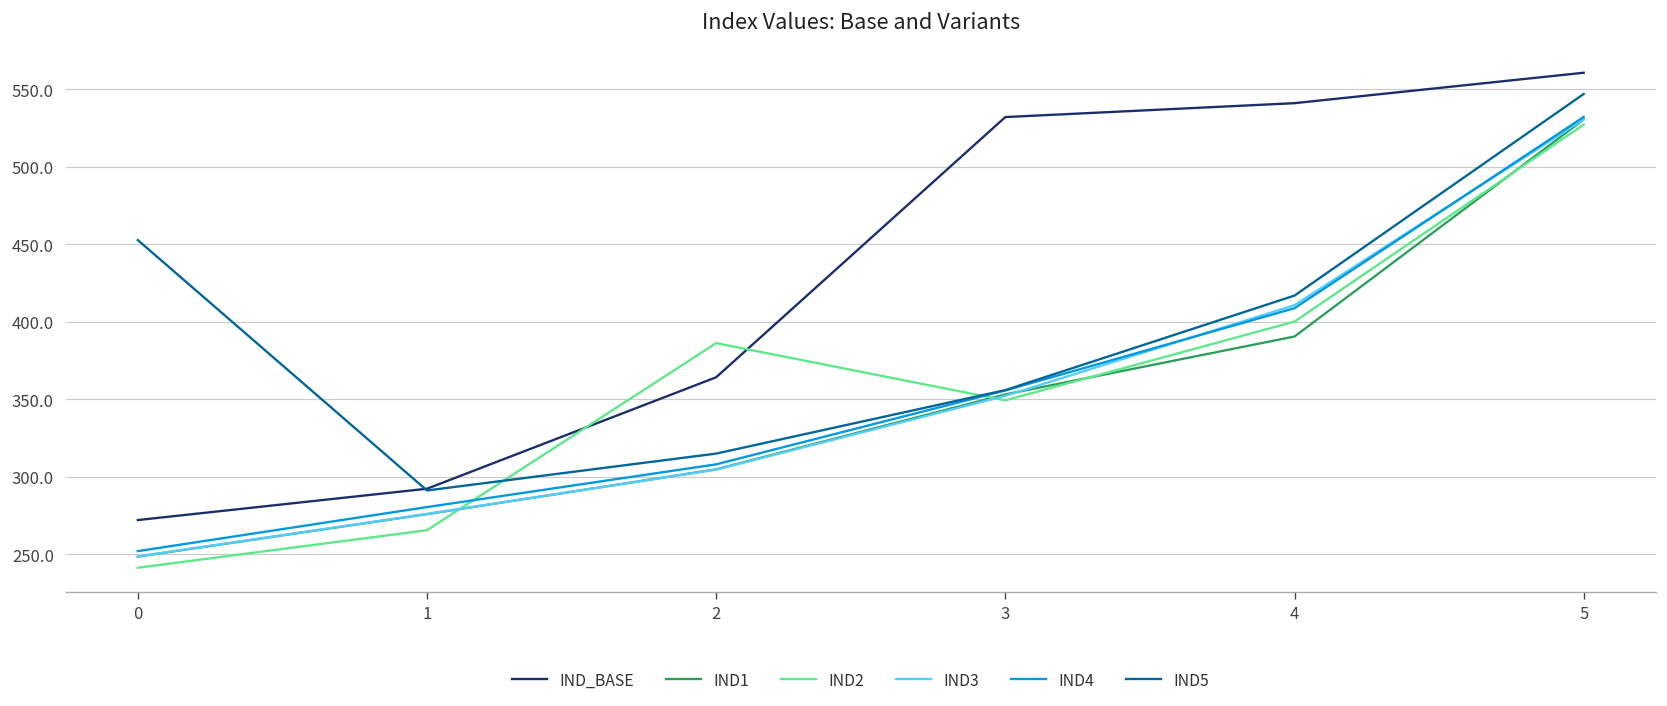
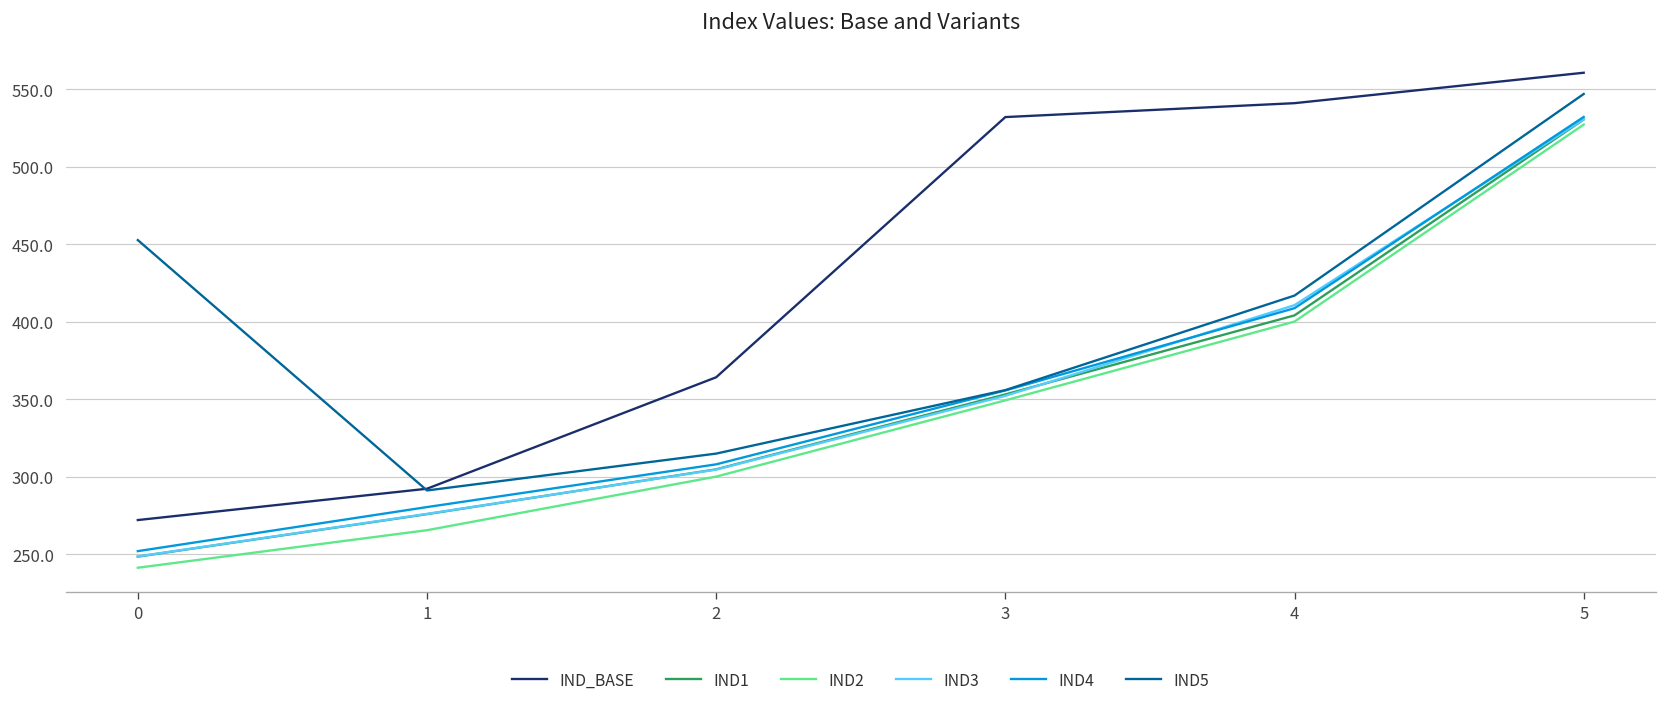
  {
    "IND_BASE": {
      "0": 272,
      "2": 364,
      "3": 532,
      "4": 541,
      "5": 561
    },
    "IND1": {
-     "4": 391
+     "4": 404
    },
    "IND2": {
      "0": 241,
      "1": 266,
-     "2": 386,
+     "2": 300,
      "3": 349,
      "4": 400,
      "5": 527
    },
    "IND4": {
      "0": 252,
      "1": 281,
      "2": 308
    },
    "IND5": {
      "0": 453,
      "2": 315,
      "4": 417,
      "5": 547
    }
  }
